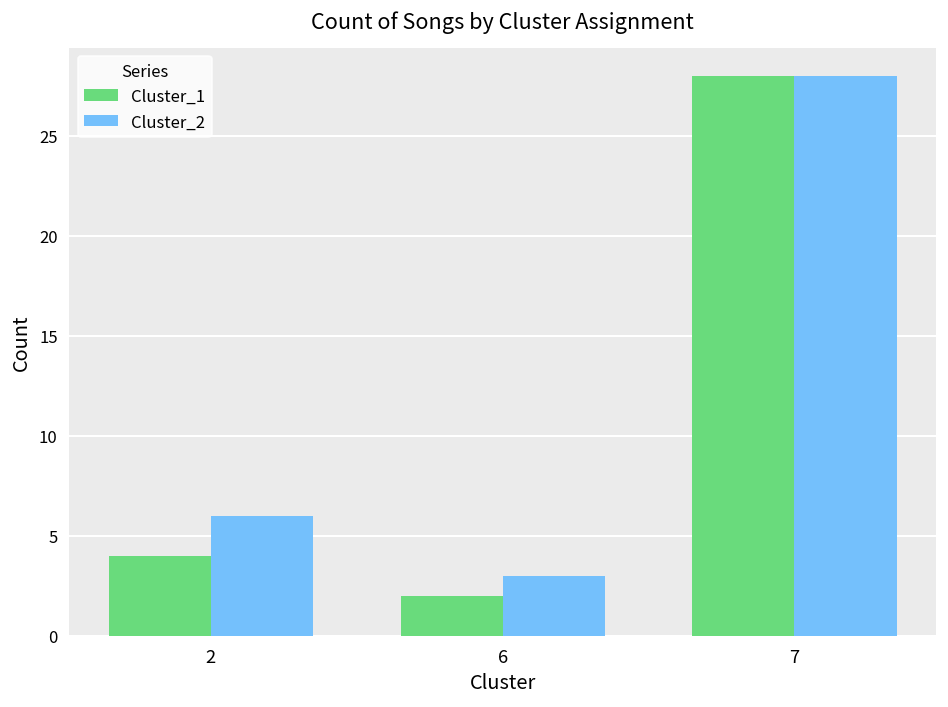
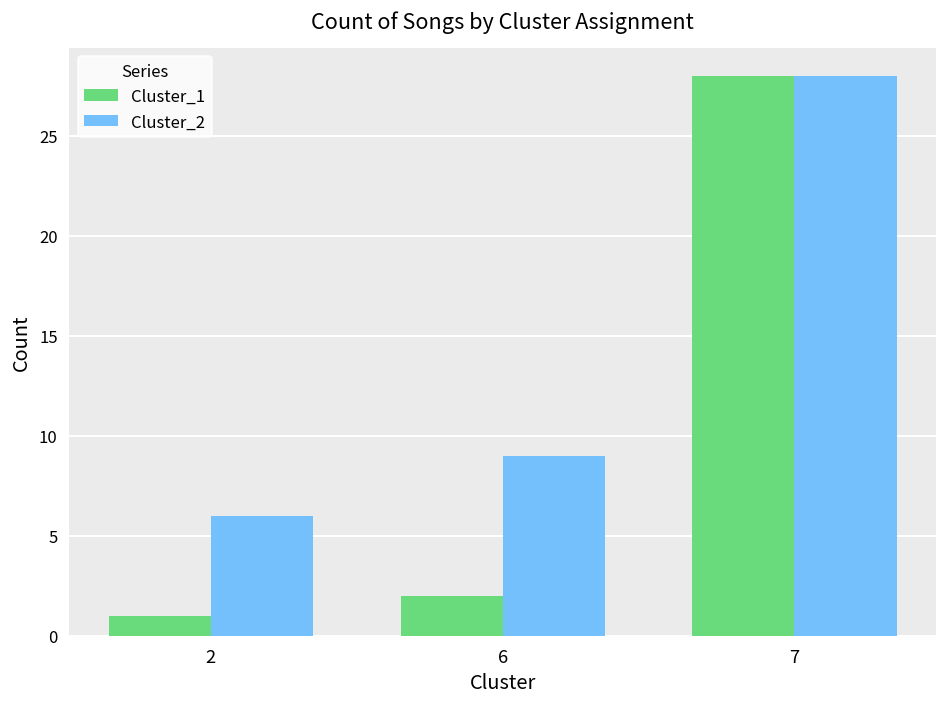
  {
    "Cluster_1": {
-     "2": 4,
+     "2": 1,
      "6": 2,
      "7": 28
    },
    "Cluster_2": {
      "2": 6,
-     "6": 3,
+     "6": 9,
      "7": 28
    }
  }
